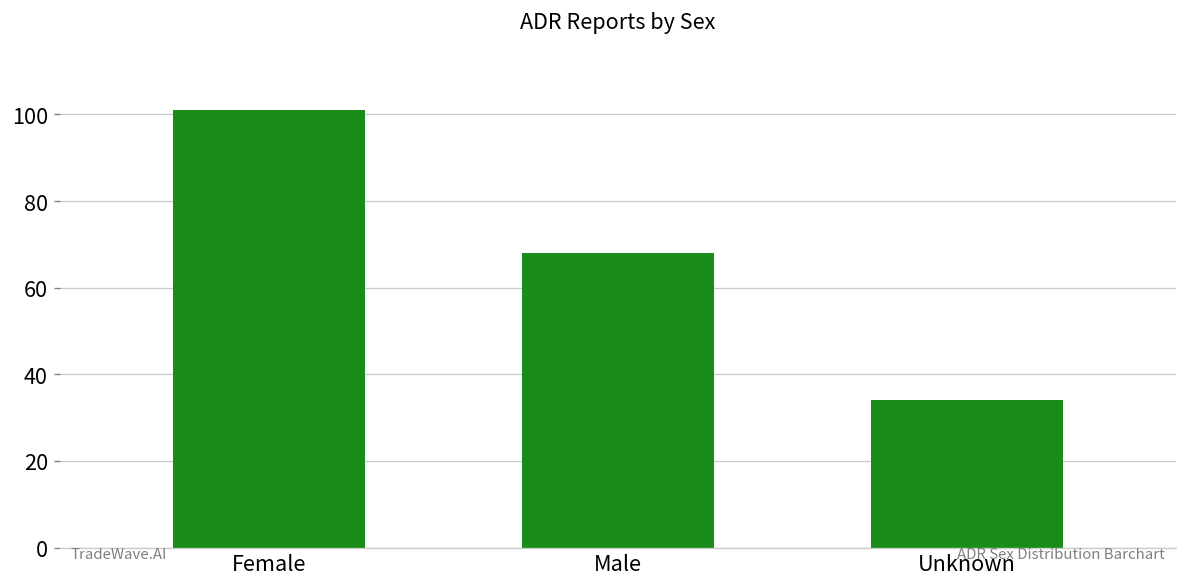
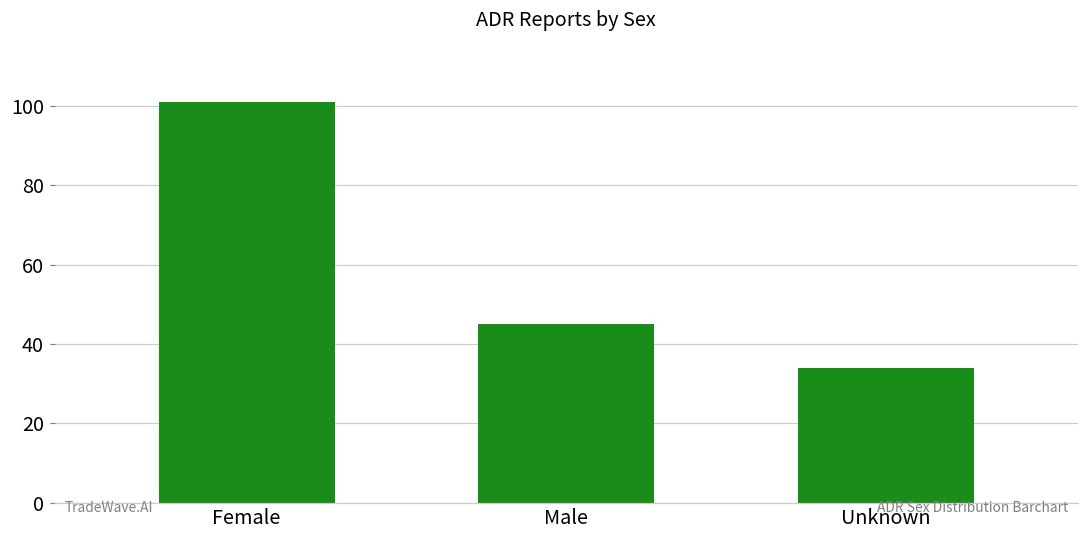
  {
    "Female": 101,
-   "Male": 68,
+   "Male": 45,
    "Unknown": 34
  }
